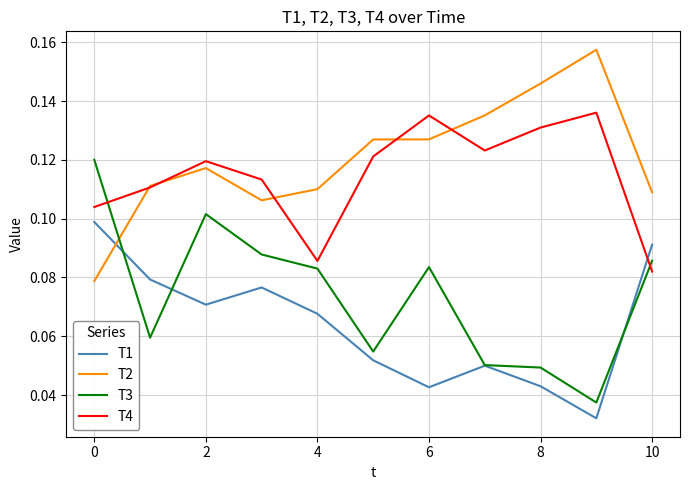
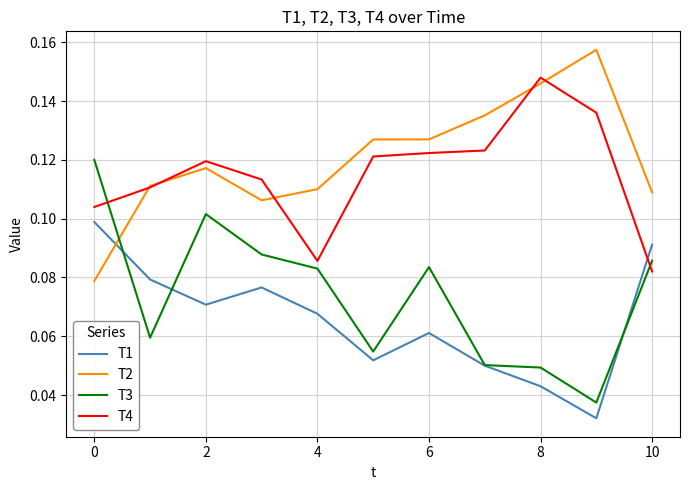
  {
    "T1": {
      "0": 0.099,
      "2": 0.071,
      "4": 0.068,
-     "6": 0.043,
+     "6": 0.061,
      "8": 0.043,
      "10": 0.091
    },
    "T2": {
      "0": 0.079,
      "2": 0.117,
      "4": 0.110,
      "6": 0.127,
      "8": 0.146,
      "10": 0.109
    },
    "T3": {
      "0": 0.120,
      "2": 0.102,
      "4": 0.083,
      "6": 0.084,
      "8": 0.049,
      "10": 0.086
    },
    "T4": {
      "0": 0.104,
      "2": 0.120,
      "4": 0.086,
-     "6": 0.135,
-     "8": 0.131,
+     "6": 0.122,
+     "8": 0.148,
      "10": 0.082
    }
  }
